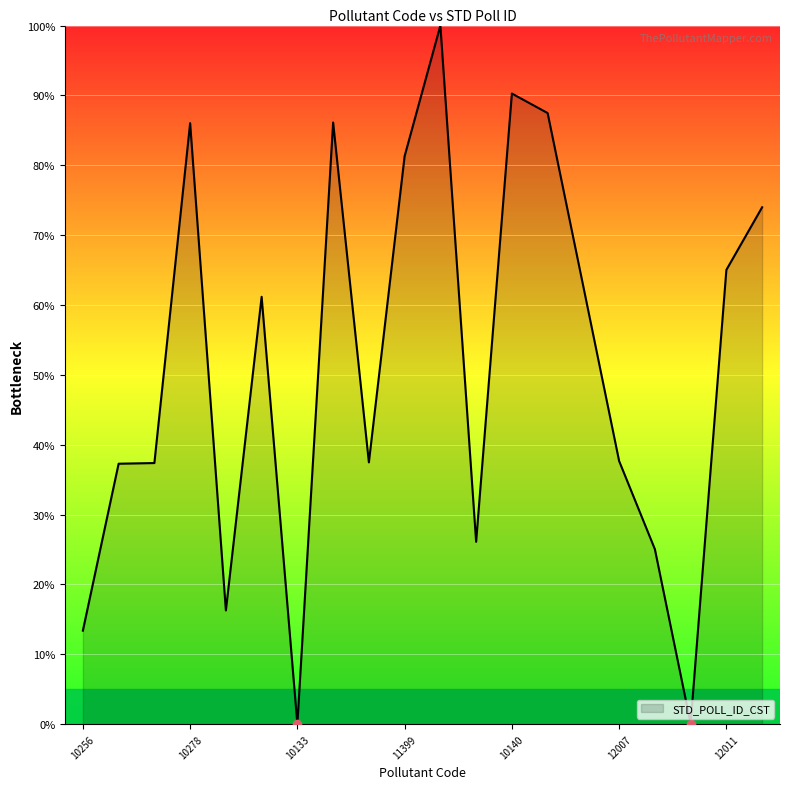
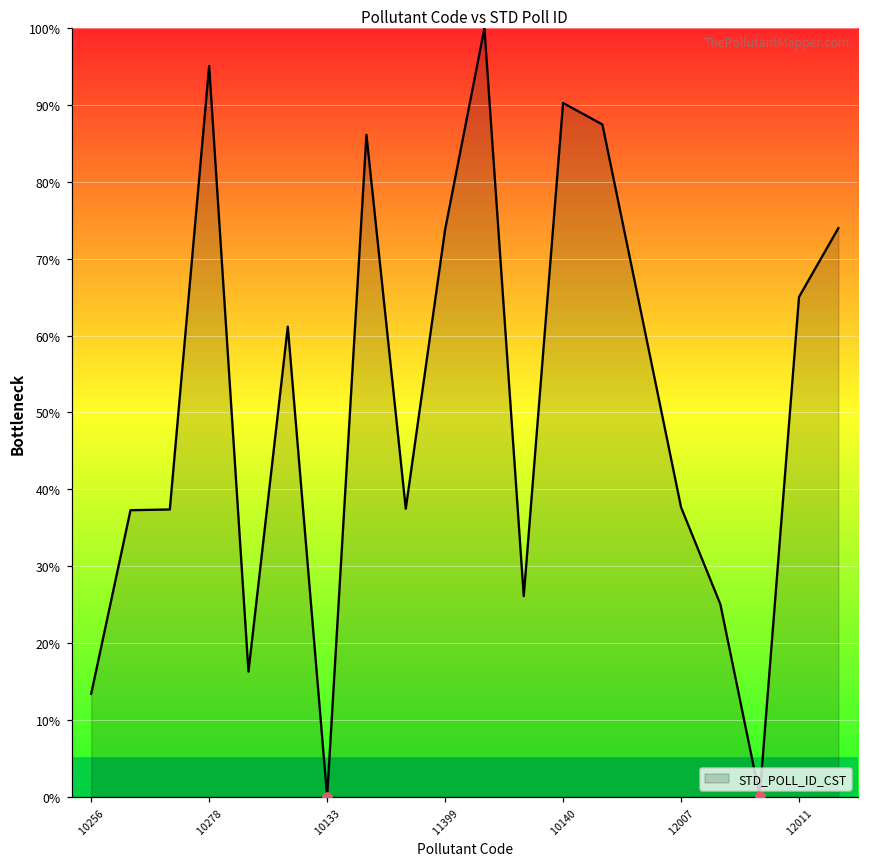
  {
    "STD_POLL_ID_CST": {
      "10256": "13%",
-     "10278": "86%",
-     "11399": "81%",
+     "10278": "95%",
+     "11399": "74%",
      "10140": "90%",
      "12007": "38%",
      "12011": "65%"
    }
  }
